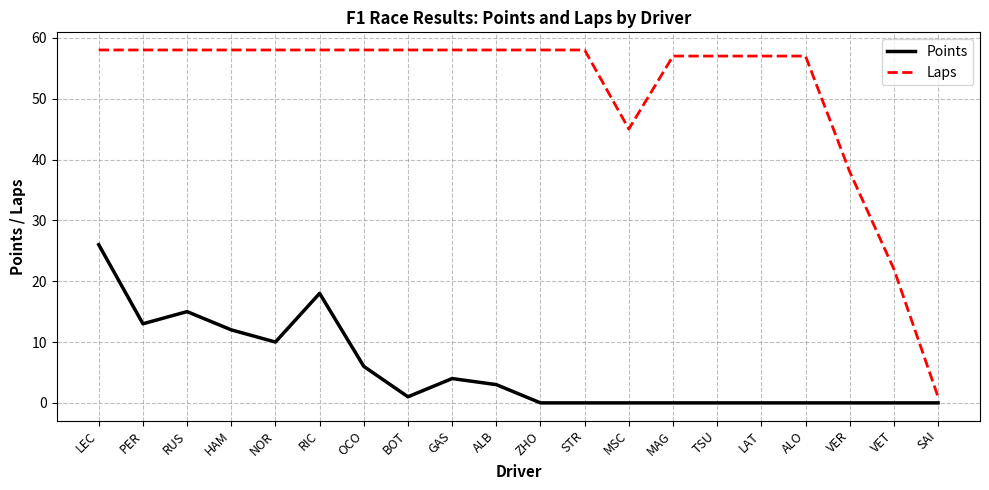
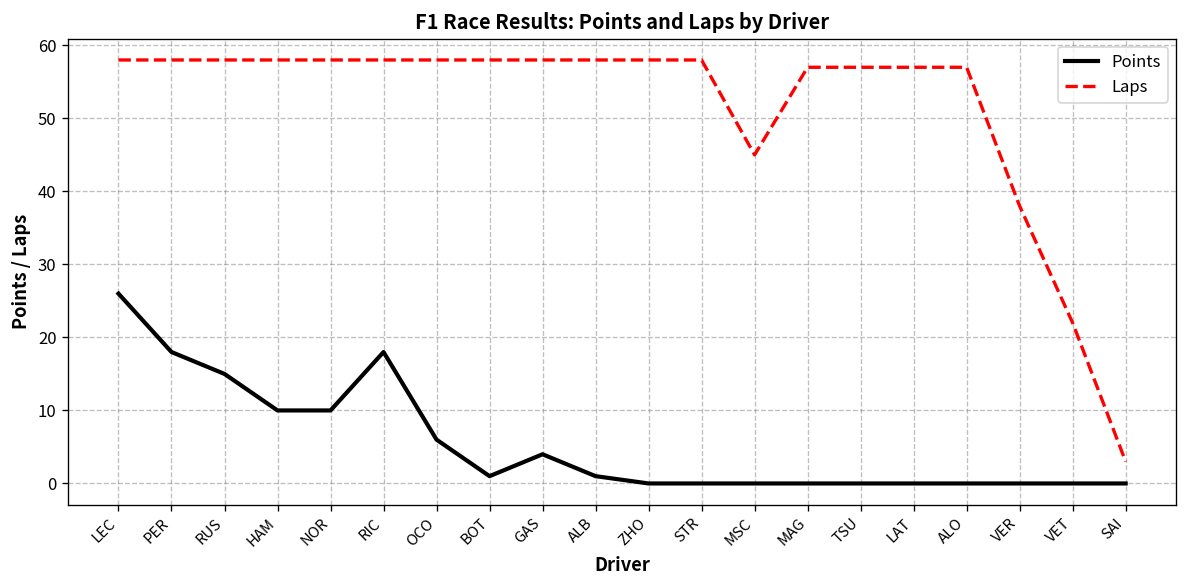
  {
    "Points": {
      "LEC": 26,
-     "PER": 13,
+     "PER": 18,
      "RUS": 15,
-     "HAM": 12,
+     "HAM": 10,
      "NOR": 10,
      "RIC": 18,
      "OCO": 6,
      "BOT": 1,
      "GAS": 4,
-     "ALB": 3,
+     "ALB": 1,
      "ZHO": 0,
      "STR": 0,
      "MSC": 0,
      "MAG": 0,
      "TSU": 0,
      "LAT": 0,
      "ALO": 0,
      "VER": 0,
      "VET": 0,
      "SAI": 0
    },
    "Laps": {
      "LEC": 58,
      "PER": 58,
      "RUS": 58,
      "HAM": 58,
      "NOR": 58,
      "RIC": 58,
      "OCO": 58,
      "BOT": 58,
      "GAS": 58,
      "ALB": 58,
      "ZHO": 58,
      "STR": 58,
      "MSC": 45,
      "MAG": 57,
      "TSU": 57,
      "LAT": 57,
      "ALO": 57,
      "VER": 38,
      "VET": 22,
-     "SAI": 1
+     "SAI": 3
    }
  }
